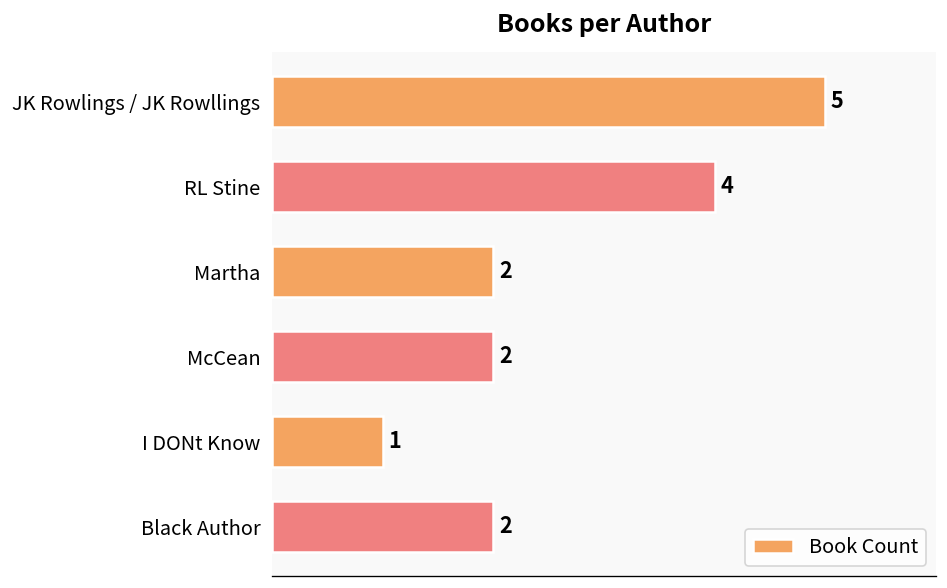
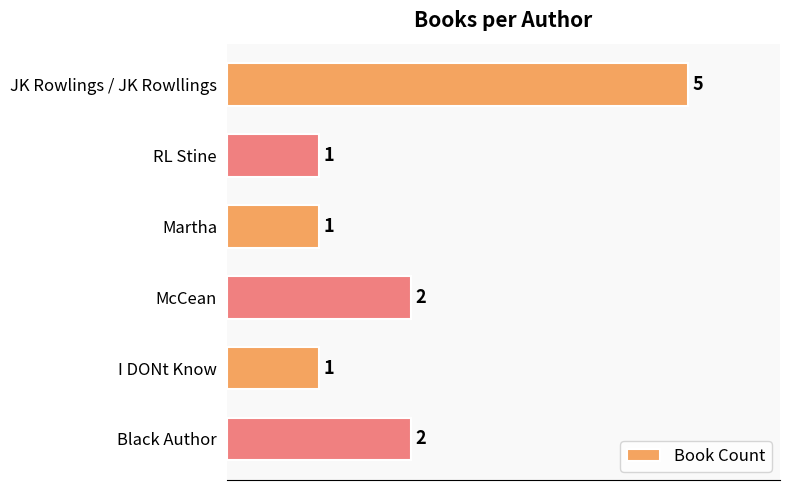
  {
    "JK Rowlings / JK Rowllings": 5,
-   "RL Stine": 4,
-   "Martha": 2,
+   "RL Stine": 1,
+   "Martha": 1,
    "McCean": 2,
    "I DONt Know": 1,
    "Black Author": 2
  }
